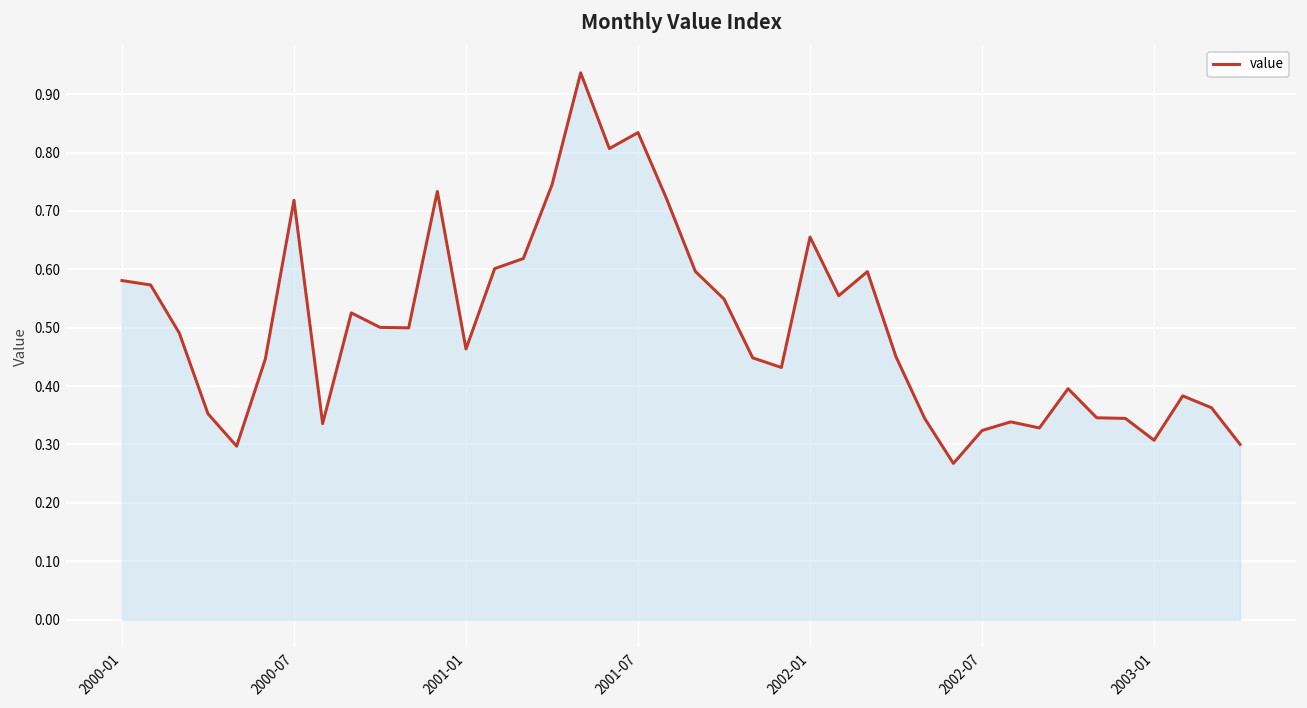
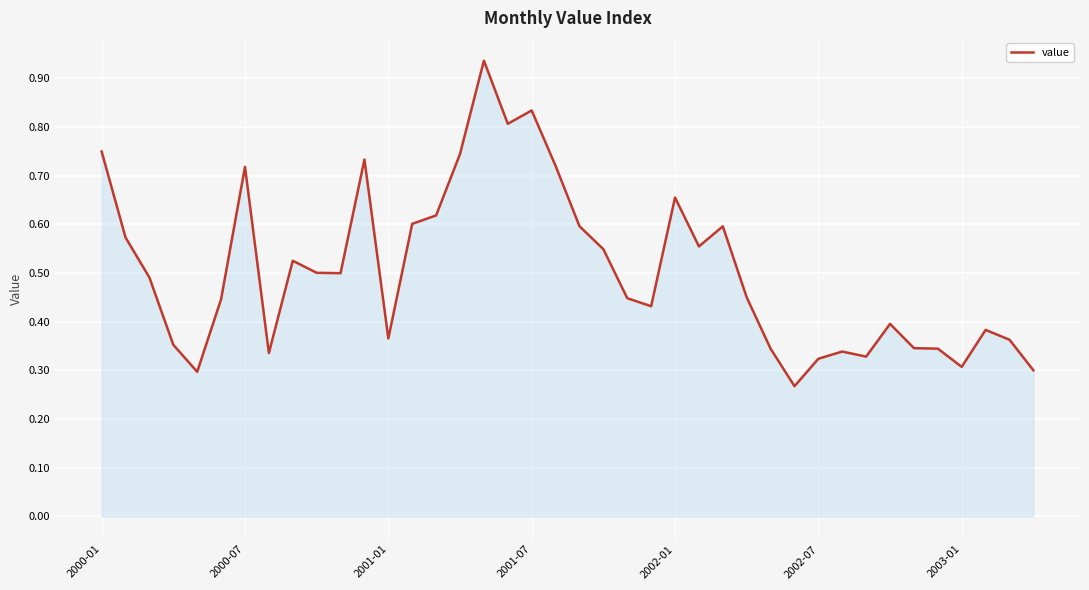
  {
-   "2000-01": 0.58,
+   "2000-01": 0.75,
    "2000-07": 0.72,
-   "2001-01": 0.46,
+   "2001-01": 0.37,
    "2001-07": 0.83,
    "2002-01": 0.66,
    "2002-07": 0.32,
    "2003-01": 0.31
  }
